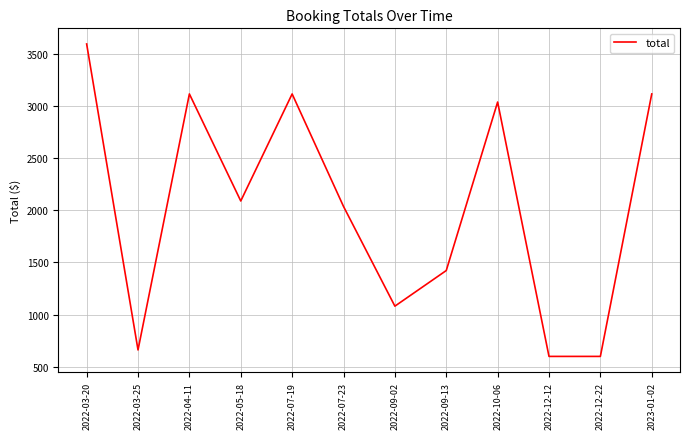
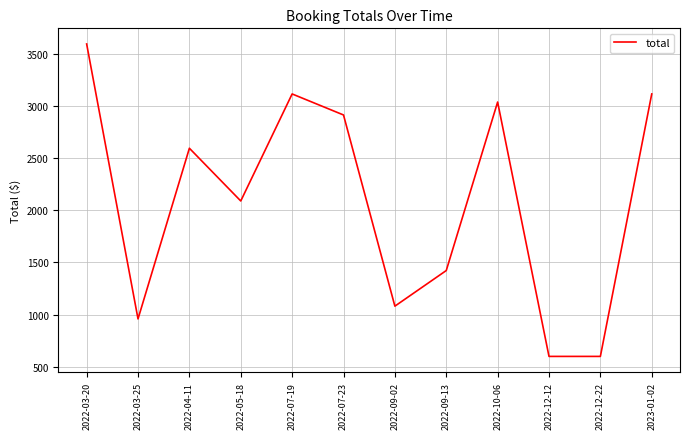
  {
    "2022-03-20": 3590,
-   "2022-03-25": 660,
-   "2022-04-11": 3110,
+   "2022-03-25": 960,
+   "2022-04-11": 2590,
    "2022-05-18": 2090,
    "2022-07-19": 3110,
-   "2022-07-23": 2040,
+   "2022-07-23": 2910,
    "2022-09-02": 1080,
    "2022-09-13": 1420,
    "2022-10-06": 3040,
    "2022-12-12": 600,
    "2022-12-22": 600,
    "2023-01-02": 3110
  }
